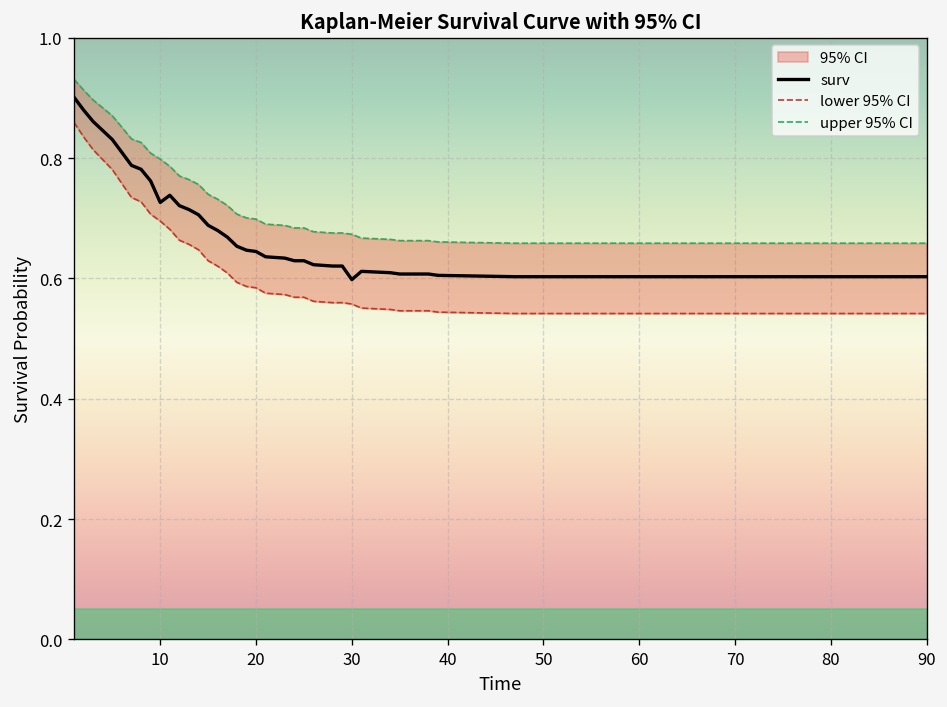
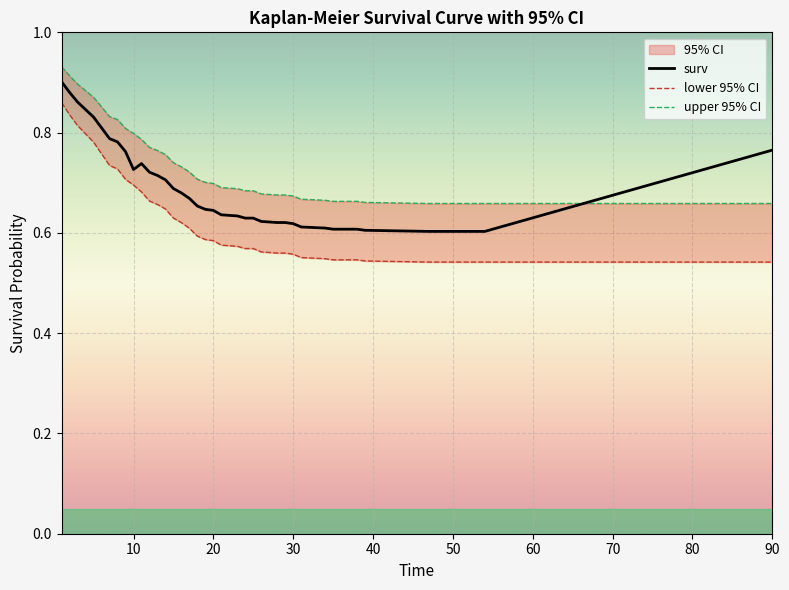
  {
    "surv": {
      "10": 0.73,
      "20": 0.64,
-     "30": 0.60,
+     "30": 0.62,
      "50": 0.60,
-     "90": 0.60
+     "90": 0.77
    }
  }
